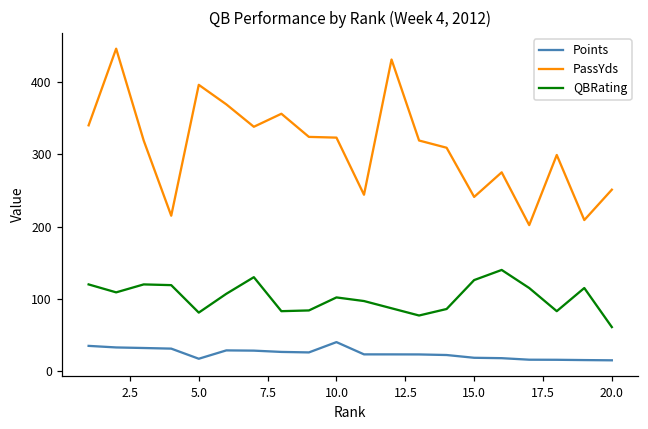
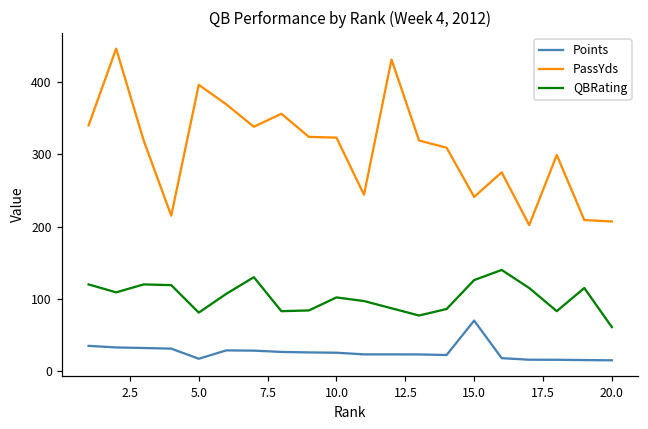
  {
    "Points": {
      "5.0": 20,
-     "10.0": 40,
-     "15.0": 20,
+     "10.0": 30,
+     "15.0": 70,
      "20.0": 20
    },
    "PassYds": {
      "5.0": 400,
      "10.0": 320,
      "15.0": 240,
-     "20.0": 250
+     "20.0": 210
    },
    "QBRating": {
      "5.0": 80,
      "10.0": 100,
      "15.0": 130,
      "20.0": 60
    }
  }
